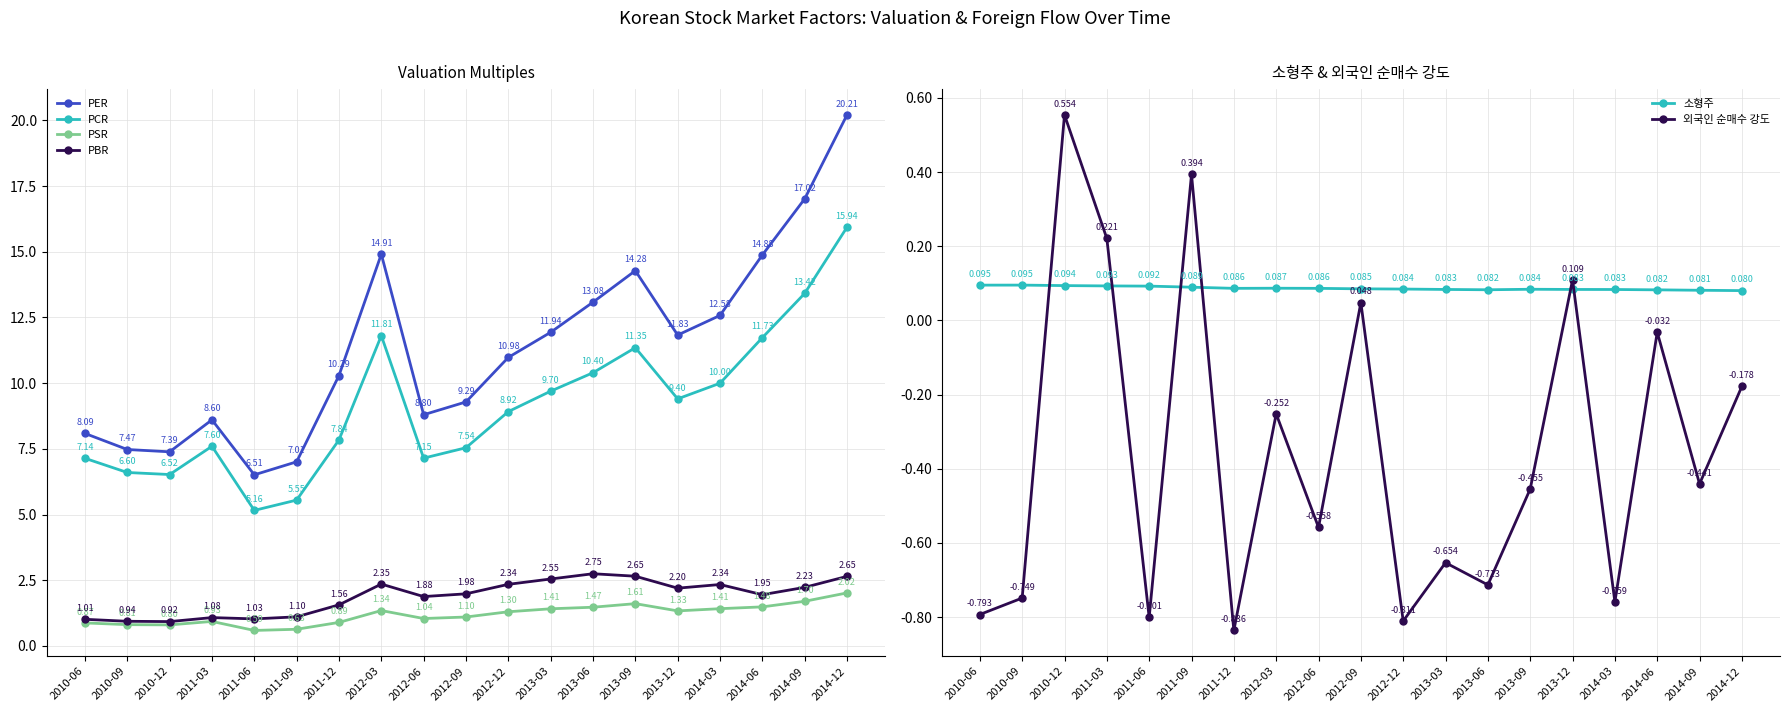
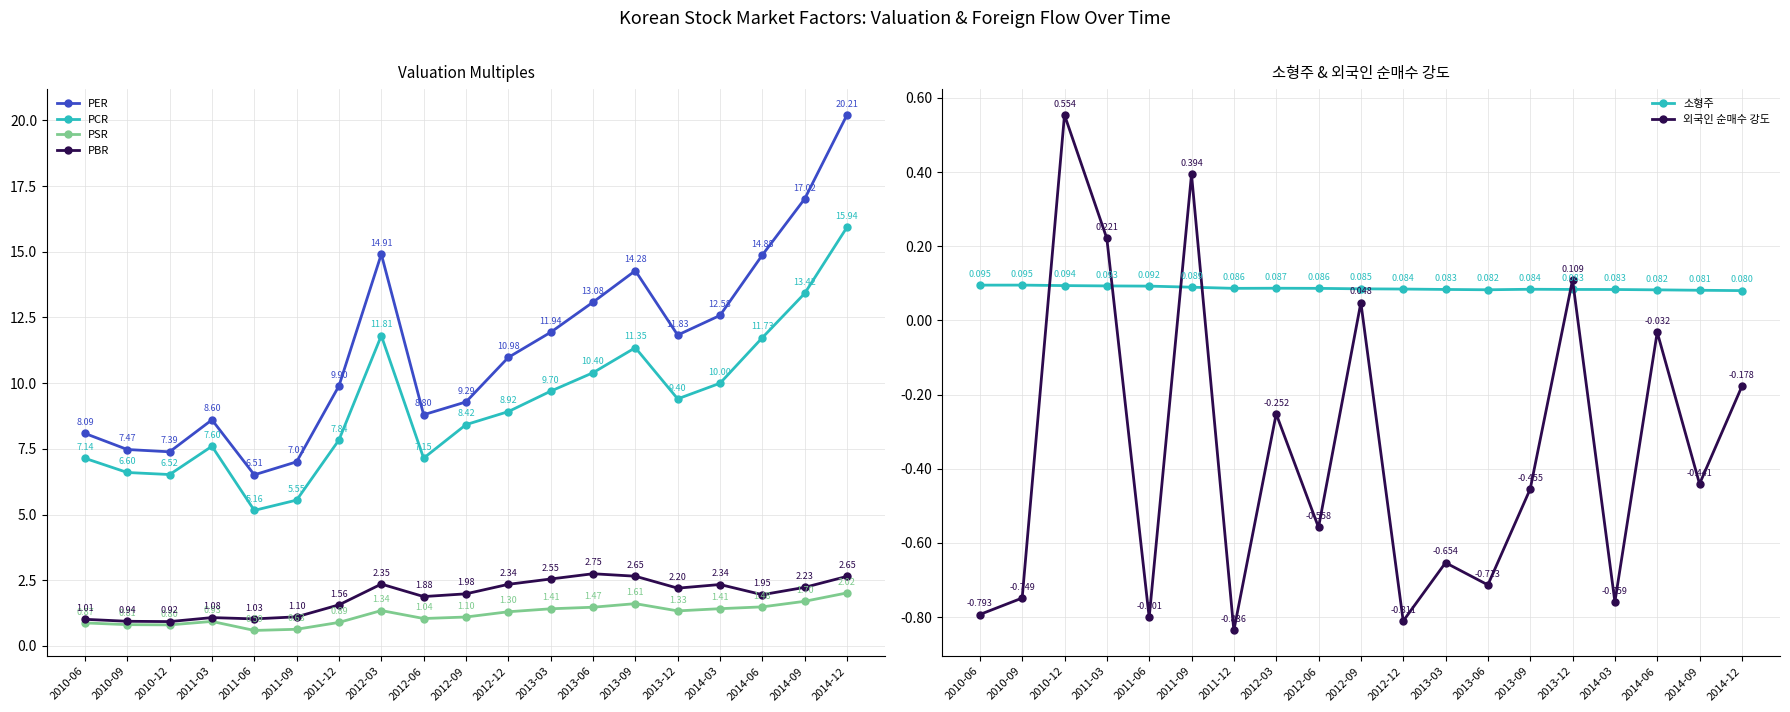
  {
    "Valuation Multiples": {
      "PER": {
        "2010-06": 8.09,
        "2010-09": 7.47,
        "2010-12": 7.39,
        "2011-03": 8.60,
        "2011-06": 6.51,
        "2011-09": 7.01,
-       "2011-12": 10.29,
+       "2011-12": 9.90,
        "2012-03": 14.91,
        "2012-06": 8.80,
        "2012-09": 9.29,
        "2012-12": 10.98,
        "2013-03": 11.94,
        "2013-06": 13.08,
        "2013-09": 14.28,
        "2013-12": 11.83,
        "2014-03": 12.58,
        "2014-06": 14.88,
        "2014-09": 17.02,
        "2014-12": 20.21
      },
      "PCR": {
        "2010-06": 7.14,
        "2010-09": 6.60,
        "2010-12": 6.52,
        "2011-03": 7.60,
        "2011-06": 5.16,
        "2011-09": 5.55,
        "2011-12": 7.84,
        "2012-03": 11.81,
        "2012-06": 7.15,
-       "2012-09": 7.54,
+       "2012-09": 8.42,
        "2012-12": 8.92,
        "2013-03": 9.70,
        "2013-06": 10.40,
        "2013-09": 11.35,
        "2013-12": 9.40,
        "2014-03": 10.00,
        "2014-06": 11.73,
        "2014-09": 13.42,
        "2014-12": 15.94
      },
      "PSR": {
        "2011-12": 0.89,
        "2012-03": 1.34,
        "2012-06": 1.04,
        "2012-09": 1.10,
        "2012-12": 1.30,
        "2013-03": 1.41,
        "2013-06": 1.47,
        "2013-09": 1.61,
        "2013-12": 1.33,
        "2014-03": 1.41
      },
      "PBR": {
        "2011-06": 1.03,
        "2011-09": 1.10,
        "2011-12": 1.56,
        "2012-03": 2.35,
        "2012-06": 1.88,
        "2012-09": 1.98,
        "2012-12": 2.34,
        "2013-03": 2.55,
        "2013-06": 2.75,
        "2013-09": 2.65,
        "2013-12": 2.20,
        "2014-03": 2.34,
        "2014-06": 1.95,
        "2014-09": 2.23,
        "2014-12": 2.65
      }
    },
    "소형주 & 외국인 순매수 강도": {
      "소형주": {
        "2010-06": 0.095,
        "2010-09": 0.095,
        "2010-12": 0.094,
        "2011-03": 0.093,
        "2011-06": 0.092,
        "2011-09": 0.089,
        "2011-12": 0.086,
        "2012-03": 0.087,
        "2012-06": 0.086,
        "2012-09": 0.085,
        "2012-12": 0.084,
        "2013-03": 0.083,
        "2013-06": 0.082,
        "2013-09": 0.084,
        "2014-03": 0.083,
        "2014-06": 0.082,
        "2014-09": 0.081,
        "2014-12": 0.080
      },
      "외국인 순매수 강도": {
        "2010-06": -0.793,
        "2010-09": -0.749,
        "2010-12": 0.554,
        "2011-03": 0.221,
        "2011-06": -0.801,
        "2011-09": 0.394,
        "2011-12": -0.836,
        "2012-03": -0.252,
        "2012-06": -0.558,
        "2012-12": -0.811,
        "2013-03": -0.654,
        "2013-06": -0.713,
        "2013-09": -0.455,
        "2013-12": 0.109,
        "2014-03": -0.759,
        "2014-06": -0.032,
        "2014-09": -0.441,
        "2014-12": -0.178
      }
    }
  }
